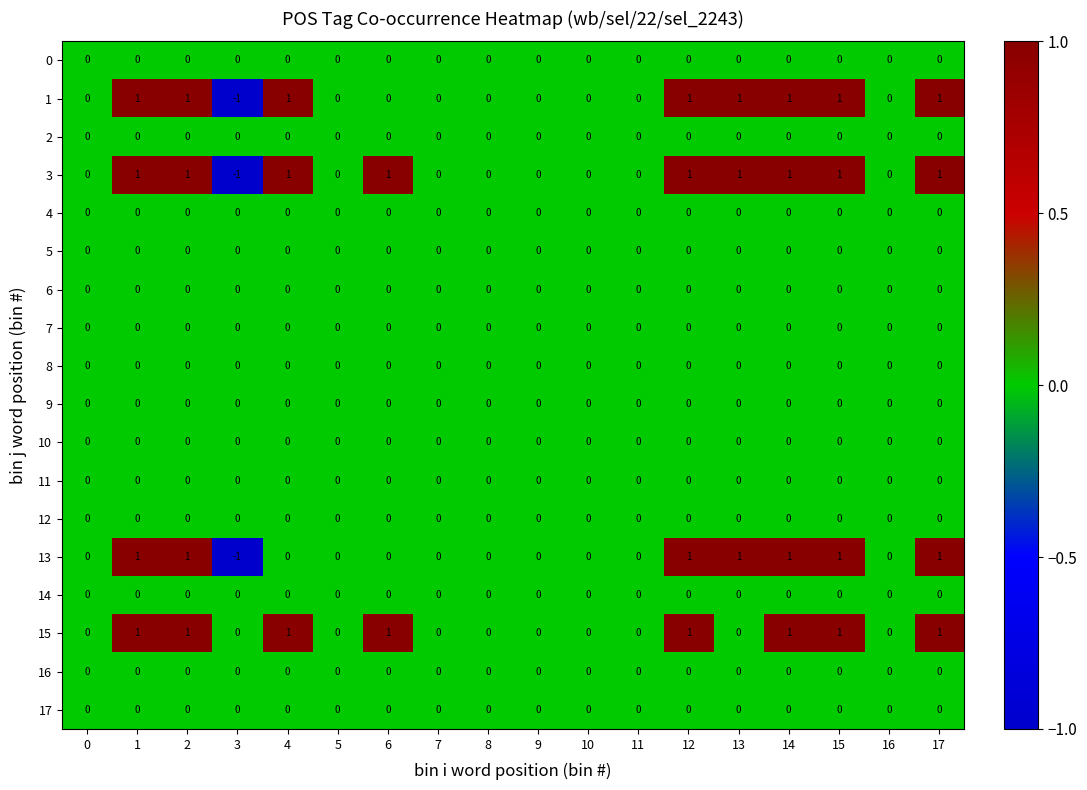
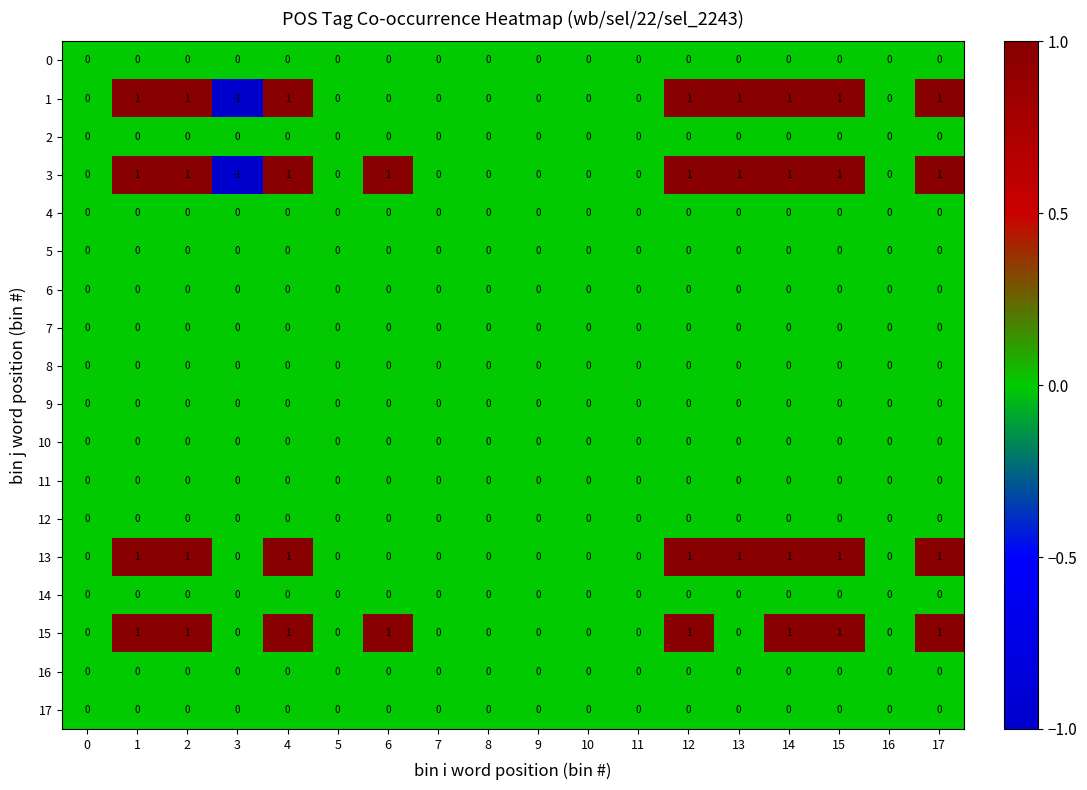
  {
    "13": {
      "0": 0,
      "1": 1,
      "2": 1,
-     "3": -1,
-     "4": 0,
+     "3": 0,
+     "4": 1,
      "5": 0,
      "6": 0,
      "7": 0,
      "8": 0,
      "9": 0,
      "10": 0,
      "11": 0,
      "12": 1,
      "13": 1,
      "14": 1,
      "15": 1,
      "16": 0,
      "17": 1
    }
  }
